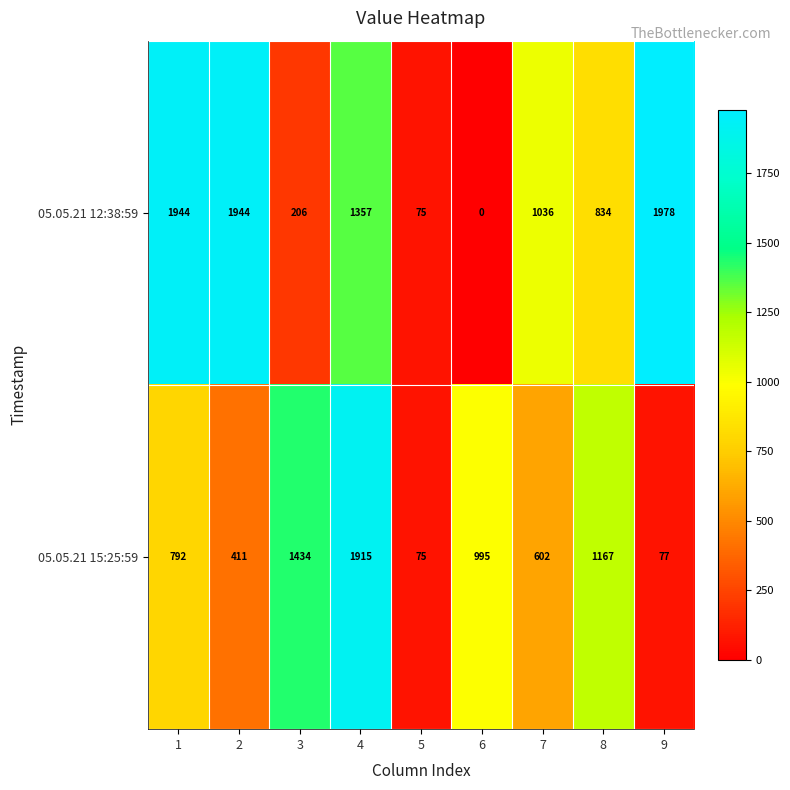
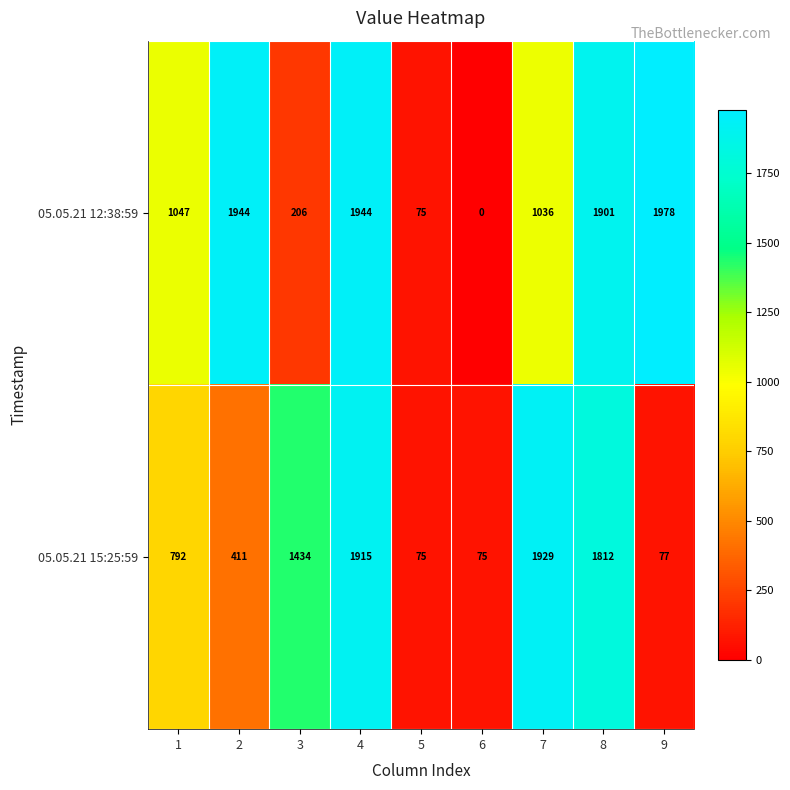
  {
    "05.05.21 12:38:59": {
-     "1": 1944,
+     "1": 1047,
      "2": 1944,
      "3": 206,
-     "4": 1357,
+     "4": 1944,
      "5": 75,
      "6": 0,
      "7": 1036,
-     "8": 834,
+     "8": 1901,
      "9": 1978
    },
    "05.05.21 15:25:59": {
      "1": 792,
      "2": 411,
      "3": 1434,
      "4": 1915,
      "5": 75,
-     "6": 995,
-     "7": 602,
-     "8": 1167,
+     "6": 75,
+     "7": 1929,
+     "8": 1812,
      "9": 77
    }
  }
